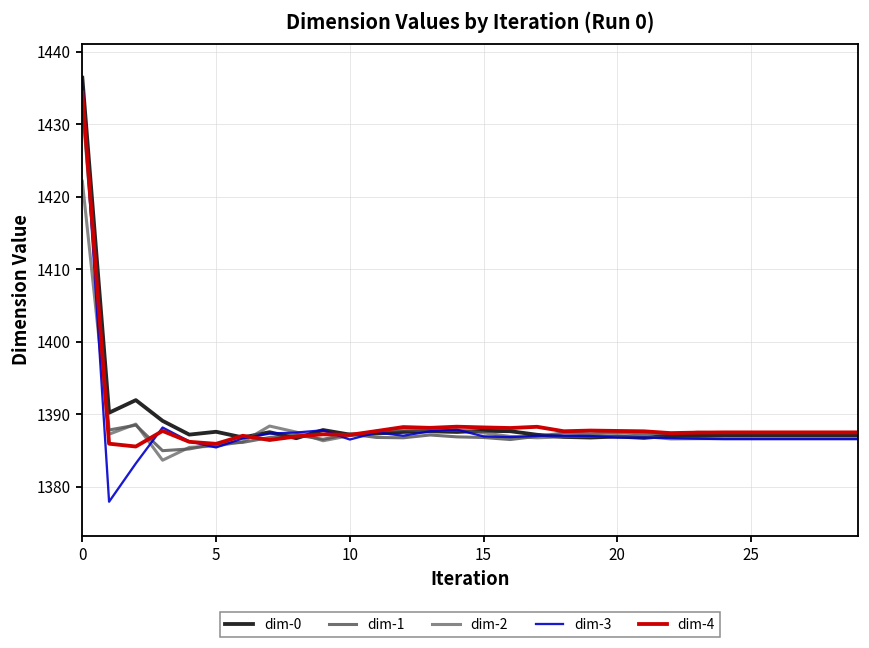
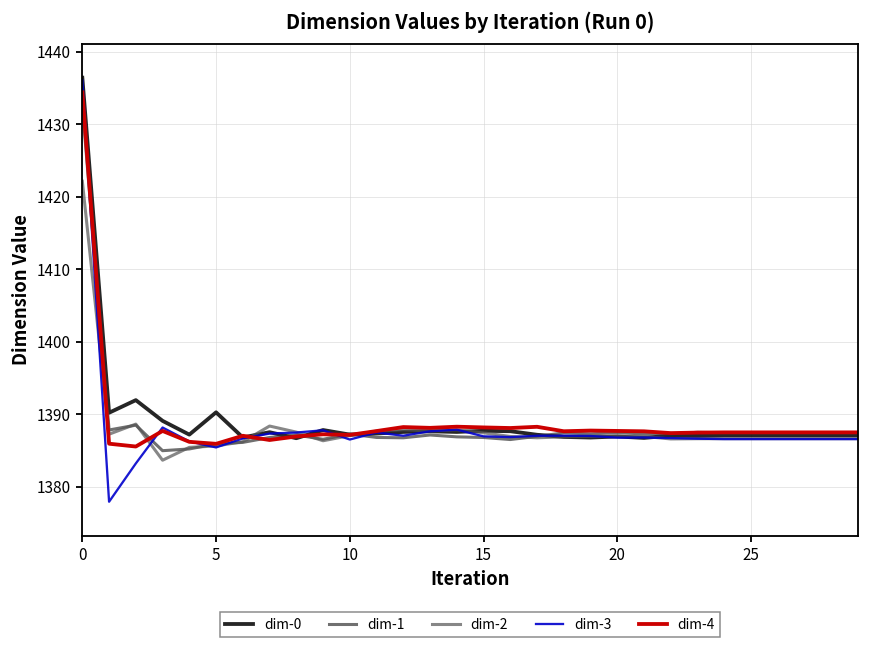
  {
    "dim-0": {
-     "5": 1388
+     "5": 1390
    },
    "dim-3": {
      "10": 1386
    },
    "dim-4": {
      "0": 1434,
      "15": 1388
    }
  }
